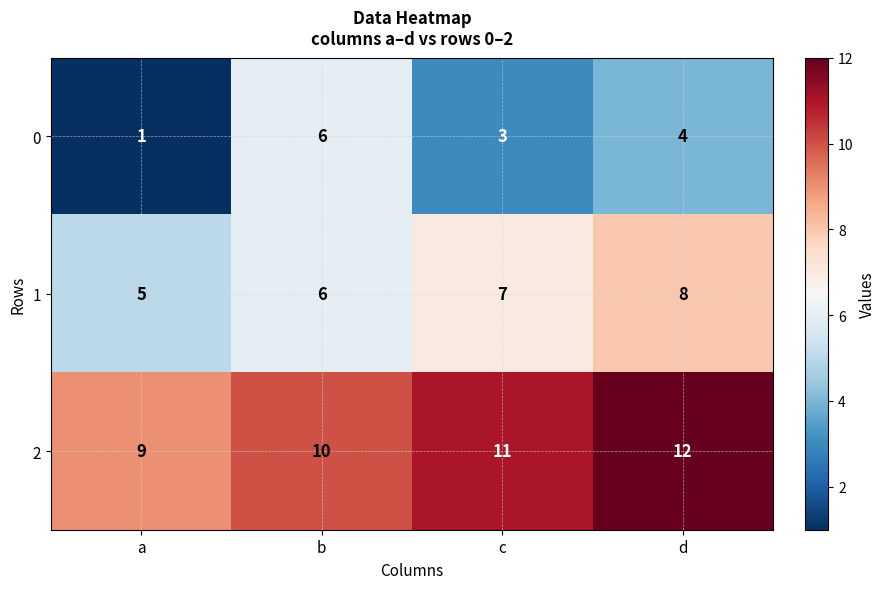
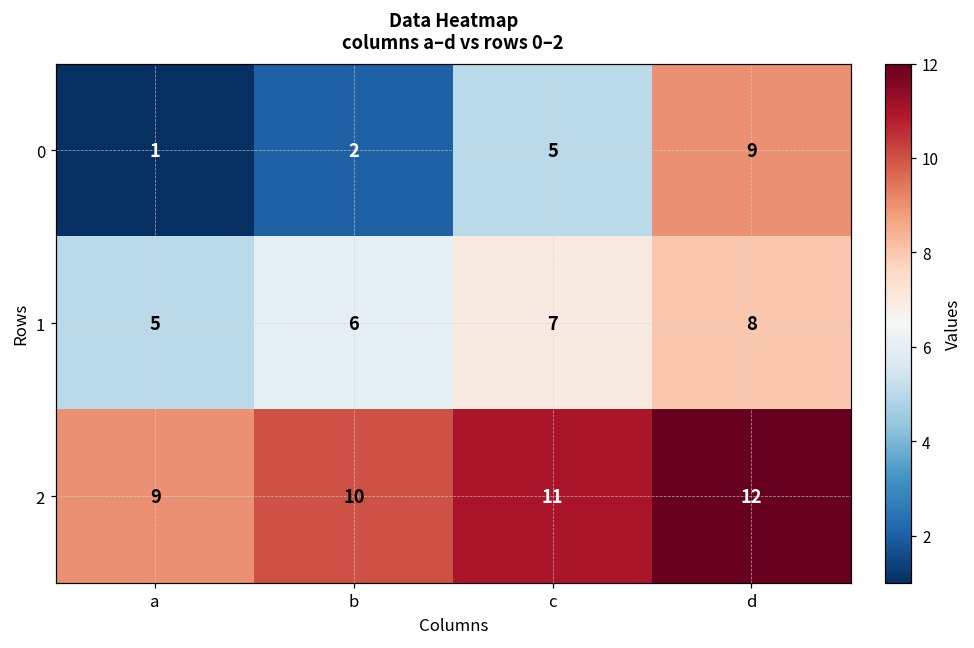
  {
    "0": {
      "a": 1,
-     "b": 6,
-     "c": 3,
-     "d": 4
+     "b": 2,
+     "c": 5,
+     "d": 9
    },
    "1": {
      "a": 5,
      "b": 6,
      "c": 7,
      "d": 8
    },
    "2": {
      "a": 9,
      "b": 10,
      "c": 11,
      "d": 12
    }
  }
